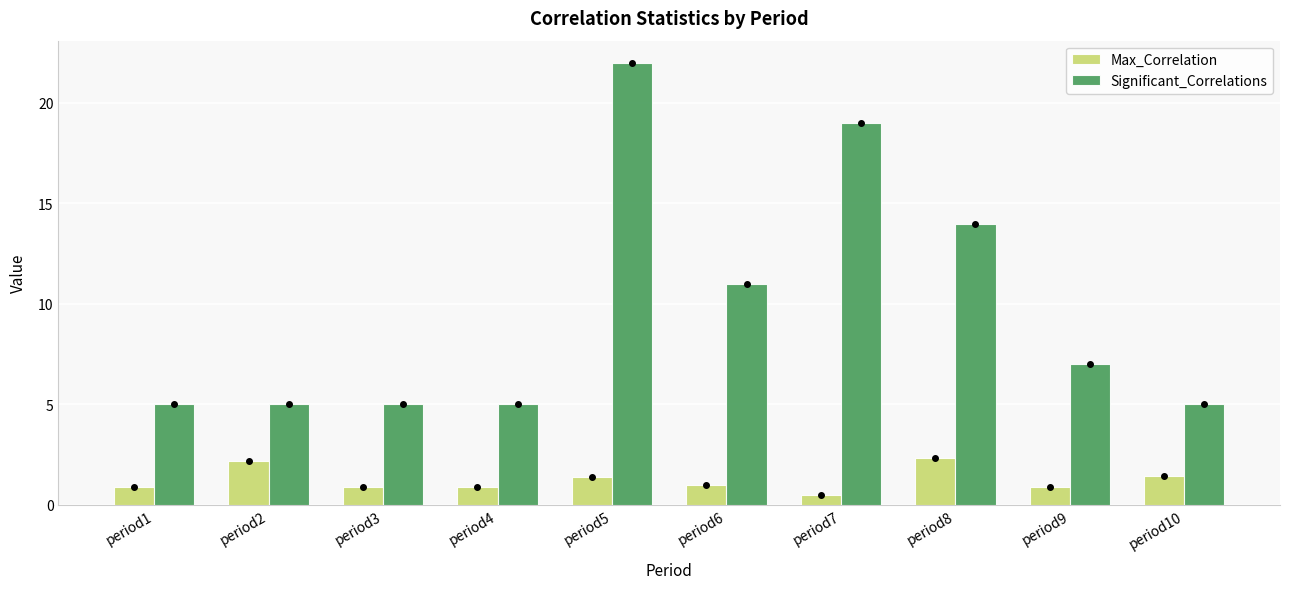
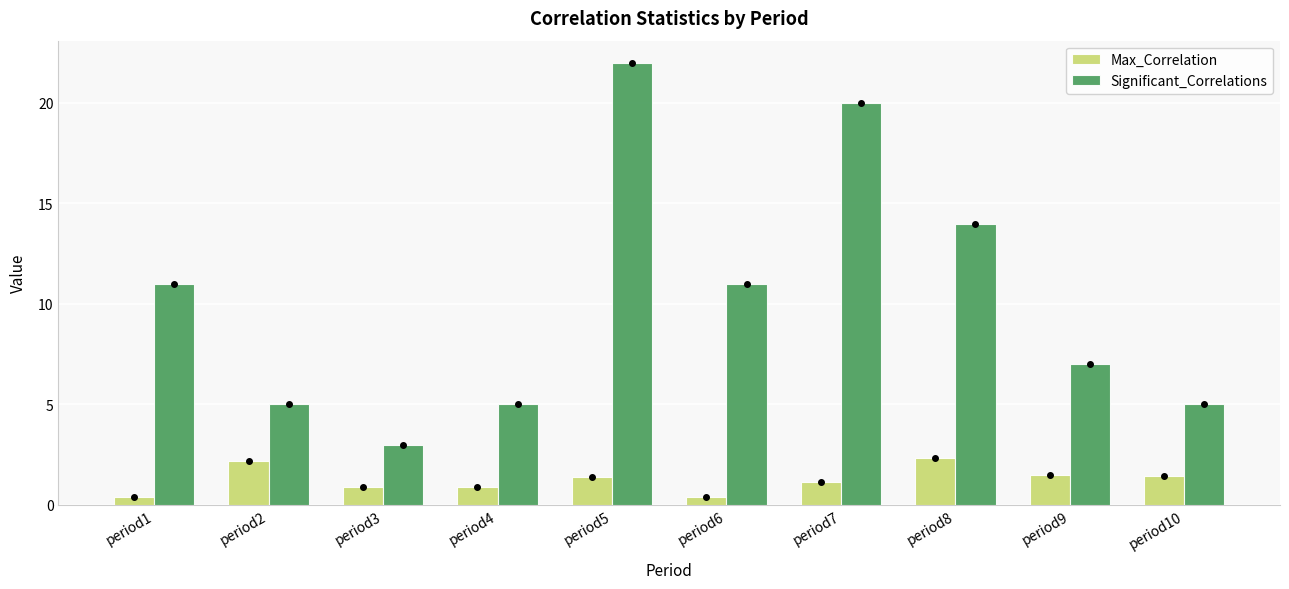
  {
    "Max_Correlation": {
-     "period1": 0.9,
+     "period1": 0.4,
      "period2": 2.2,
      "period3": 0.9,
      "period4": 0.9,
      "period5": 1.4,
-     "period6": 1.0,
-     "period7": 0.5,
+     "period6": 0.4,
+     "period7": 1.1,
      "period8": 2.3,
-     "period9": 0.9,
+     "period9": 1.5,
      "period10": 1.4
    },
    "Significant_Correlations": {
-     "period1": 5,
+     "period1": 11,
      "period2": 5,
-     "period3": 5,
+     "period3": 3,
      "period4": 5,
      "period5": 22,
      "period6": 11,
-     "period7": 19,
+     "period7": 20,
      "period8": 14,
      "period9": 7,
      "period10": 5
    }
  }
